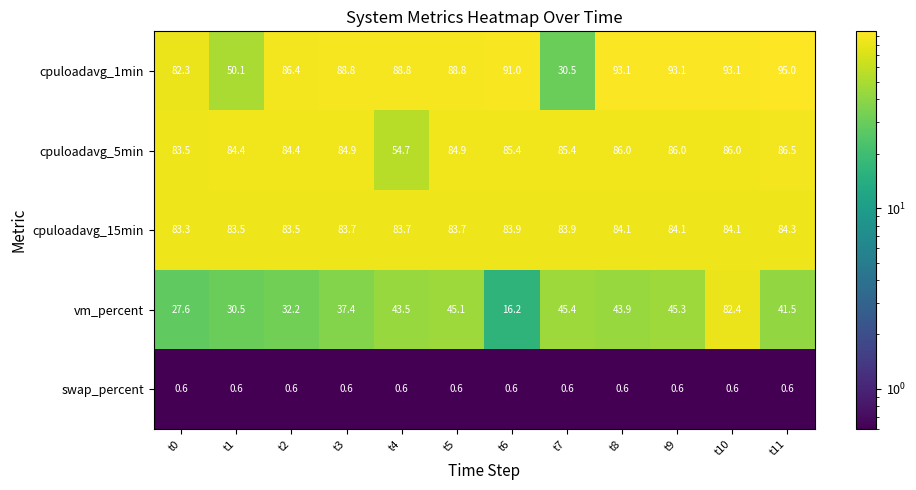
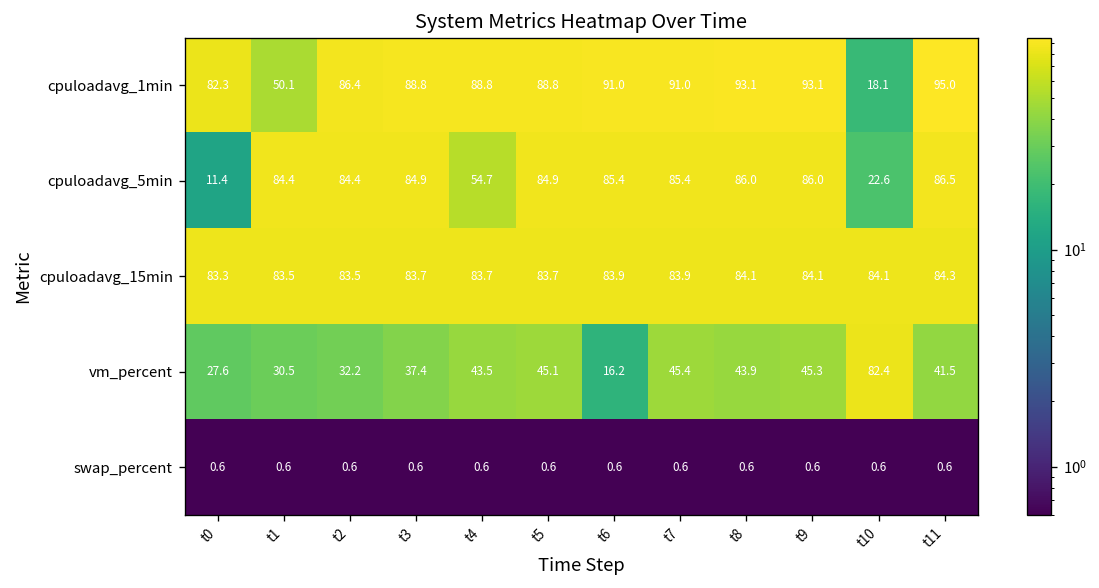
  {
    "cpuloadavg_1min": {
      "t0": 82.3,
      "t1": 50.1,
      "t2": 86.4,
      "t3": 88.8,
      "t4": 88.8,
      "t5": 88.8,
      "t6": 91.0,
-     "t7": 30.5,
+     "t7": 91.0,
      "t8": 93.1,
      "t9": 93.1,
-     "t10": 93.1,
+     "t10": 18.1,
      "t11": 95.0
    },
    "cpuloadavg_5min": {
-     "t0": 83.5,
+     "t0": 11.4,
      "t1": 84.4,
      "t2": 84.4,
      "t3": 84.9,
      "t4": 54.7,
      "t5": 84.9,
      "t6": 85.4,
      "t7": 85.4,
      "t8": 86.0,
      "t9": 86.0,
-     "t10": 86.0,
+     "t10": 22.6,
      "t11": 86.5
    },
    "cpuloadavg_15min": {
      "t0": 83.3,
      "t1": 83.5,
      "t2": 83.5,
      "t3": 83.7,
      "t4": 83.7,
      "t5": 83.7,
      "t6": 83.9,
      "t7": 83.9,
      "t8": 84.1,
      "t9": 84.1,
      "t10": 84.1,
      "t11": 84.3
    },
    "vm_percent": {
      "t0": 27.6,
      "t1": 30.5,
      "t2": 32.2,
      "t3": 37.4,
      "t4": 43.5,
      "t5": 45.1,
      "t6": 16.2,
      "t7": 45.4,
      "t8": 43.9,
      "t9": 45.3,
      "t10": 82.4,
      "t11": 41.5
    },
    "swap_percent": {
      "t0": 0.6,
      "t1": 0.6,
      "t2": 0.6,
      "t3": 0.6,
      "t4": 0.6,
      "t5": 0.6,
      "t6": 0.6,
      "t7": 0.6,
      "t8": 0.6,
      "t9": 0.6,
      "t10": 0.6,
      "t11": 0.6
    }
  }
